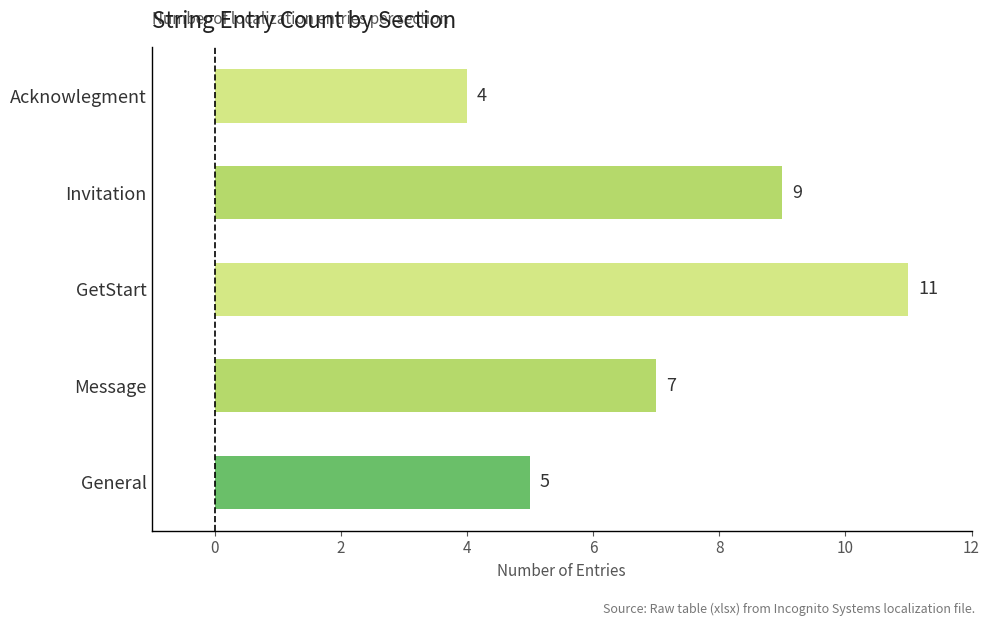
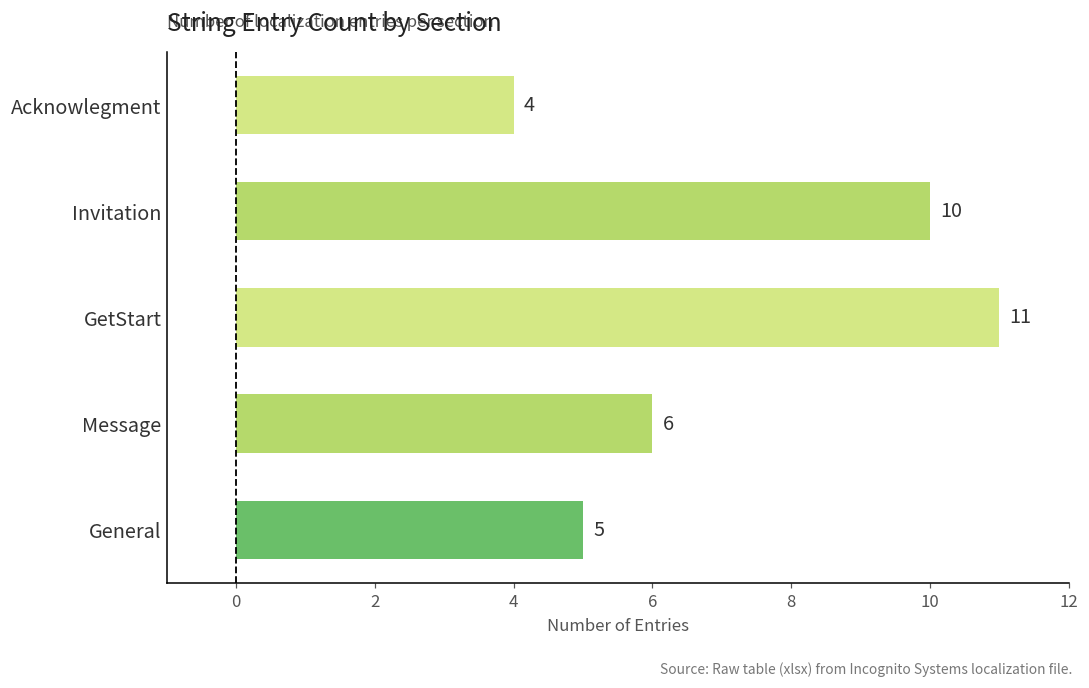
  {
    "Acknowlegment": 4,
-   "Invitation": 9,
+   "Invitation": 10,
    "GetStart": 11,
-   "Message": 7,
+   "Message": 6,
    "General": 5
  }
